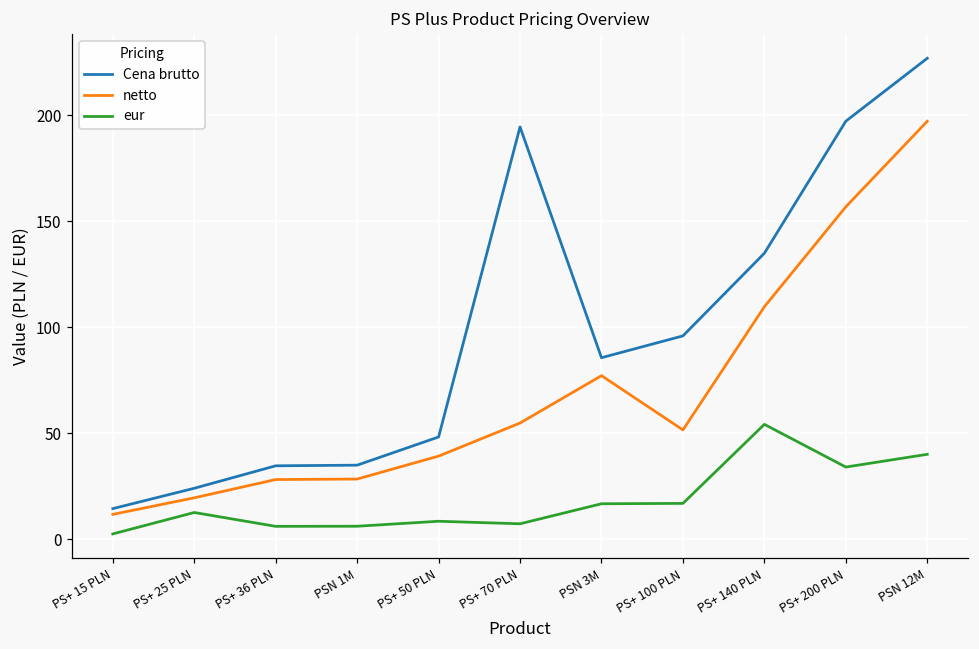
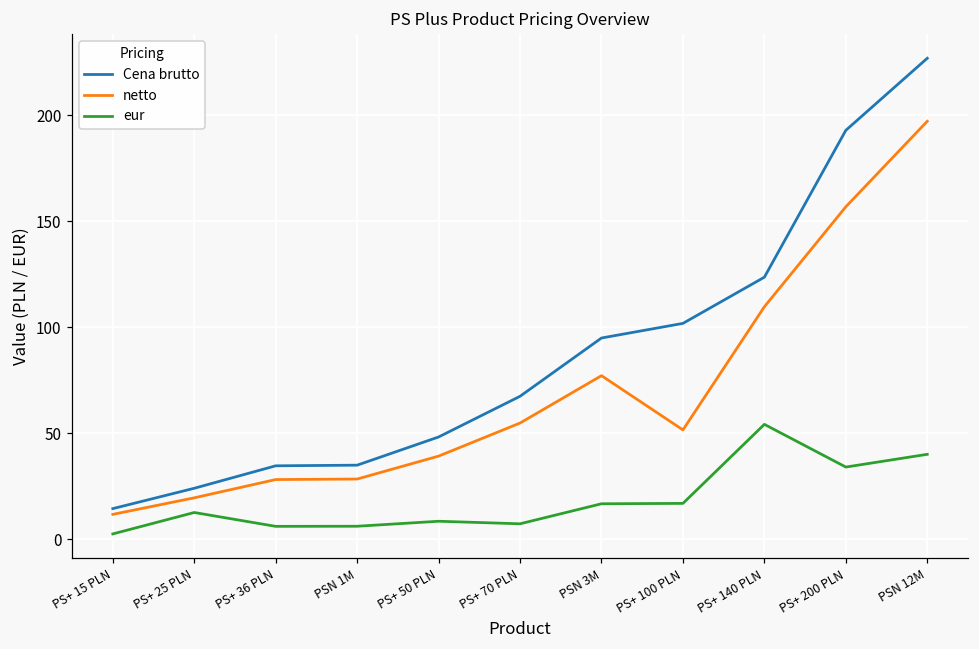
  {
    "Cena brutto": {
      "PS+ 15 PLN": 15,
      "PS+ 25 PLN": 24,
      "PS+ 36 PLN": 35,
      "PSN 1M": 35,
      "PS+ 50 PLN": 48,
-     "PS+ 70 PLN": 195,
-     "PSN 3M": 86,
-     "PS+ 100 PLN": 96,
-     "PS+ 140 PLN": 135,
-     "PS+ 200 PLN": 197,
+     "PS+ 70 PLN": 68,
+     "PSN 3M": 95,
+     "PS+ 100 PLN": 102,
+     "PS+ 140 PLN": 124,
+     "PS+ 200 PLN": 193,
      "PSN 12M": 227
    },
    "netto": {
      "PS+ 15 PLN": 12,
      "PS+ 25 PLN": 20,
      "PS+ 36 PLN": 28,
      "PSN 1M": 28,
      "PS+ 50 PLN": 39,
      "PS+ 70 PLN": 55,
      "PSN 3M": 77,
      "PS+ 100 PLN": 52,
      "PS+ 140 PLN": 110,
      "PS+ 200 PLN": 157,
      "PSN 12M": 197
    },
    "eur": {
      "PS+ 15 PLN": 3,
      "PS+ 25 PLN": 13,
      "PS+ 36 PLN": 6,
      "PSN 1M": 6,
      "PS+ 50 PLN": 9,
      "PS+ 70 PLN": 7,
      "PSN 3M": 17,
      "PS+ 100 PLN": 17,
      "PS+ 140 PLN": 54,
      "PS+ 200 PLN": 34,
      "PSN 12M": 40
    }
  }
